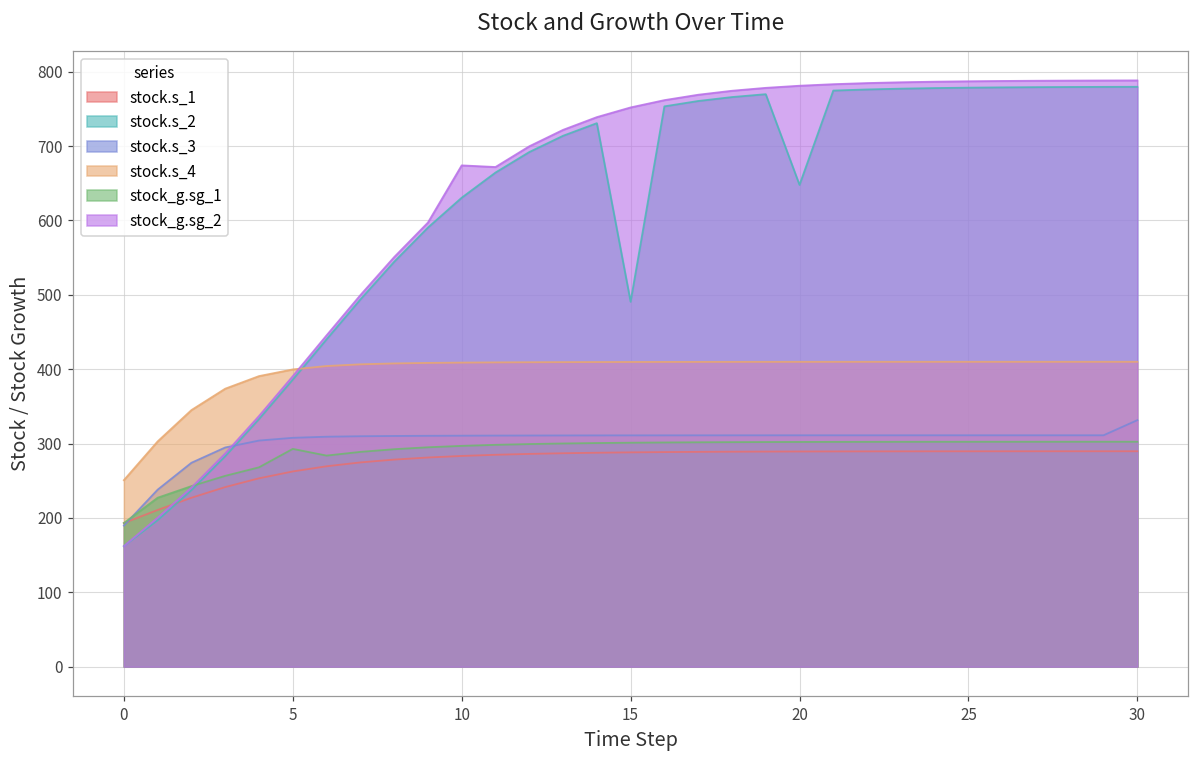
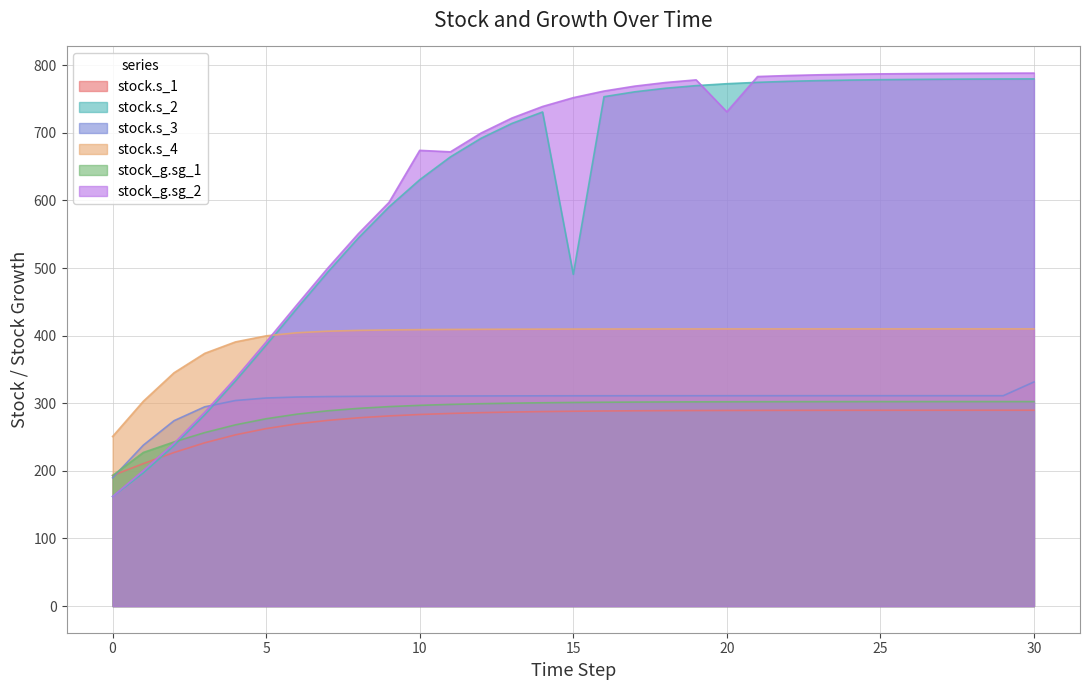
  {
    "stock.s_2": {
      "5": 390,
      "10": 630,
      "15": 490,
-     "20": 650,
+     "20": 770,
      "25": 780,
      "30": 780
    },
    "stock.s_3": {
      "5": 310,
      "10": 310,
      "15": 310,
      "20": 310,
      "25": 310,
      "30": 330
    },
    "stock_g.sg_1": {
-     "5": 290,
+     "5": 280,
      "10": 300,
      "15": 300,
      "20": 300,
      "25": 300,
      "30": 300
    },
    "stock_g.sg_2": {
      "5": 390,
      "10": 670,
      "15": 750,
-     "20": 780,
+     "20": 730,
      "25": 790,
      "30": 790
    }
  }
